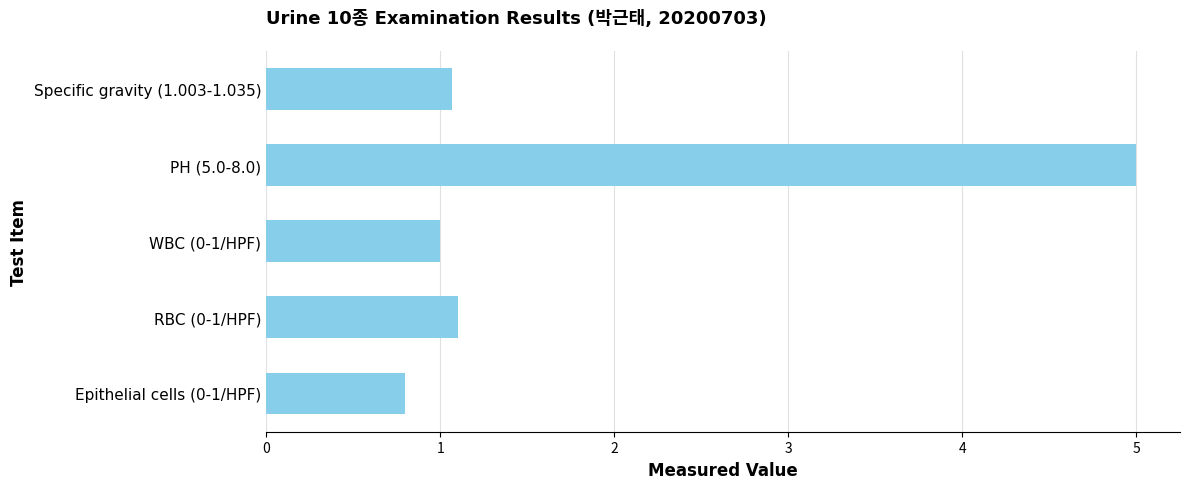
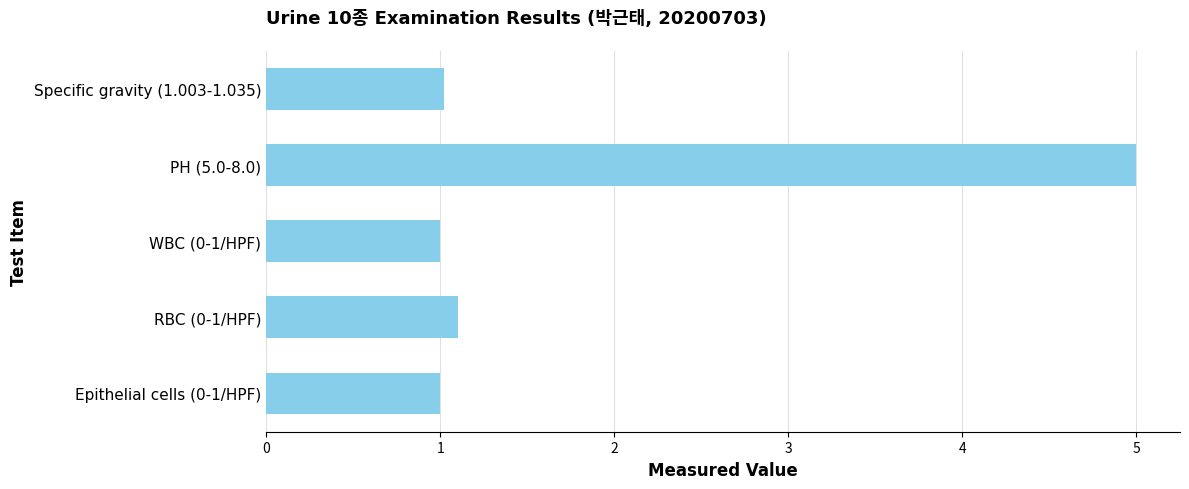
  {
-   "Specific gravity (1.003-1.035)": 1.07,
+   "Specific gravity (1.003-1.035)": 1.02,
    "PH (5.0-8.0)": 5.00,
    "WBC (0-1/HPF)": 1.00,
    "RBC (0-1/HPF)": 1.10,
-   "Epithelial cells (0-1/HPF)": 0.8
+   "Epithelial cells (0-1/HPF)": 1.0
  }
